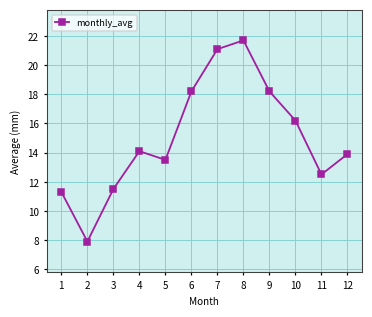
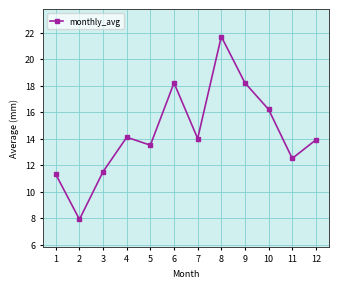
  {
    "1": 11.3,
    "2": 7.9,
    "3": 11.5,
    "4": 14.1,
    "5": 13.5,
    "6": 18.2,
-   "7": 21.1,
+   "7": 14.0,
    "8": 21.7,
    "9": 18.2,
    "10": 16.2,
    "11": 12.5,
    "12": 13.9
  }
